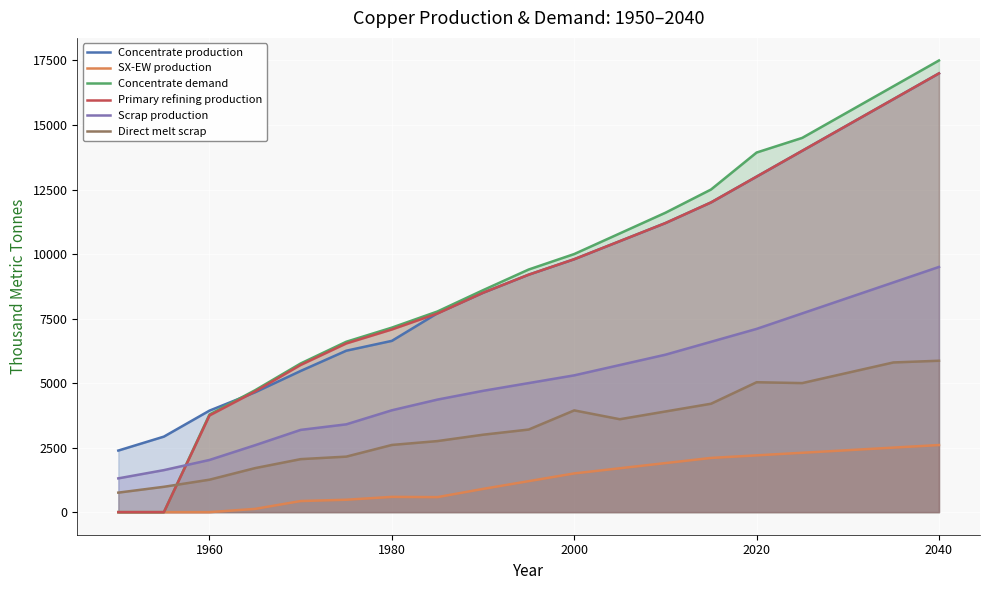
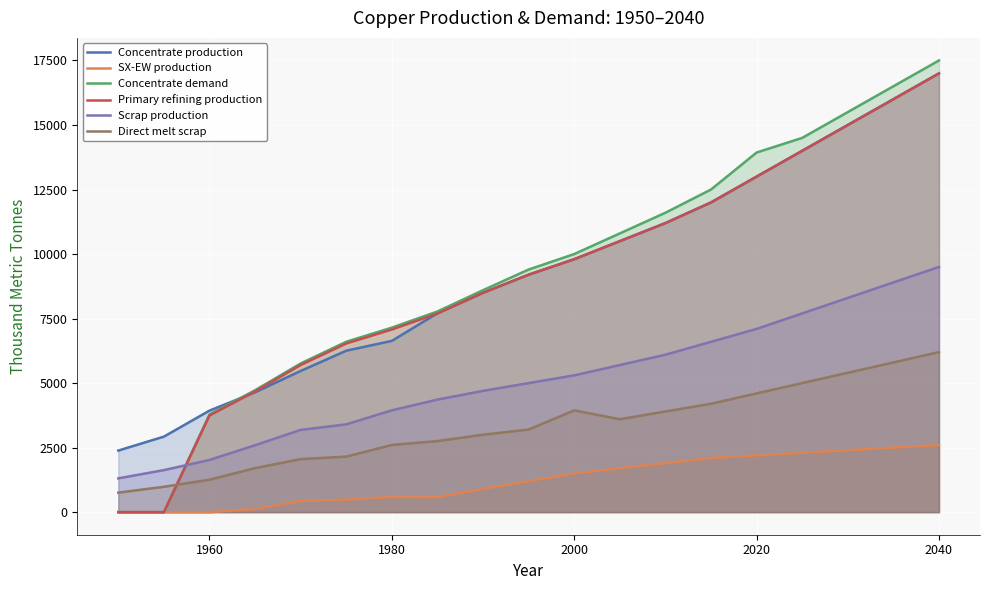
  {
    "Concentrate demand": {
      "2000": 10000,
      "2020": 13900,
      "2040": 17500
    },
    "Direct melt scrap": {
      "1960": 1300,
      "1980": 2600,
      "2000": 3900,
-     "2020": 5000,
-     "2040": 5900
+     "2020": 4600,
+     "2040": 6200
    }
  }
